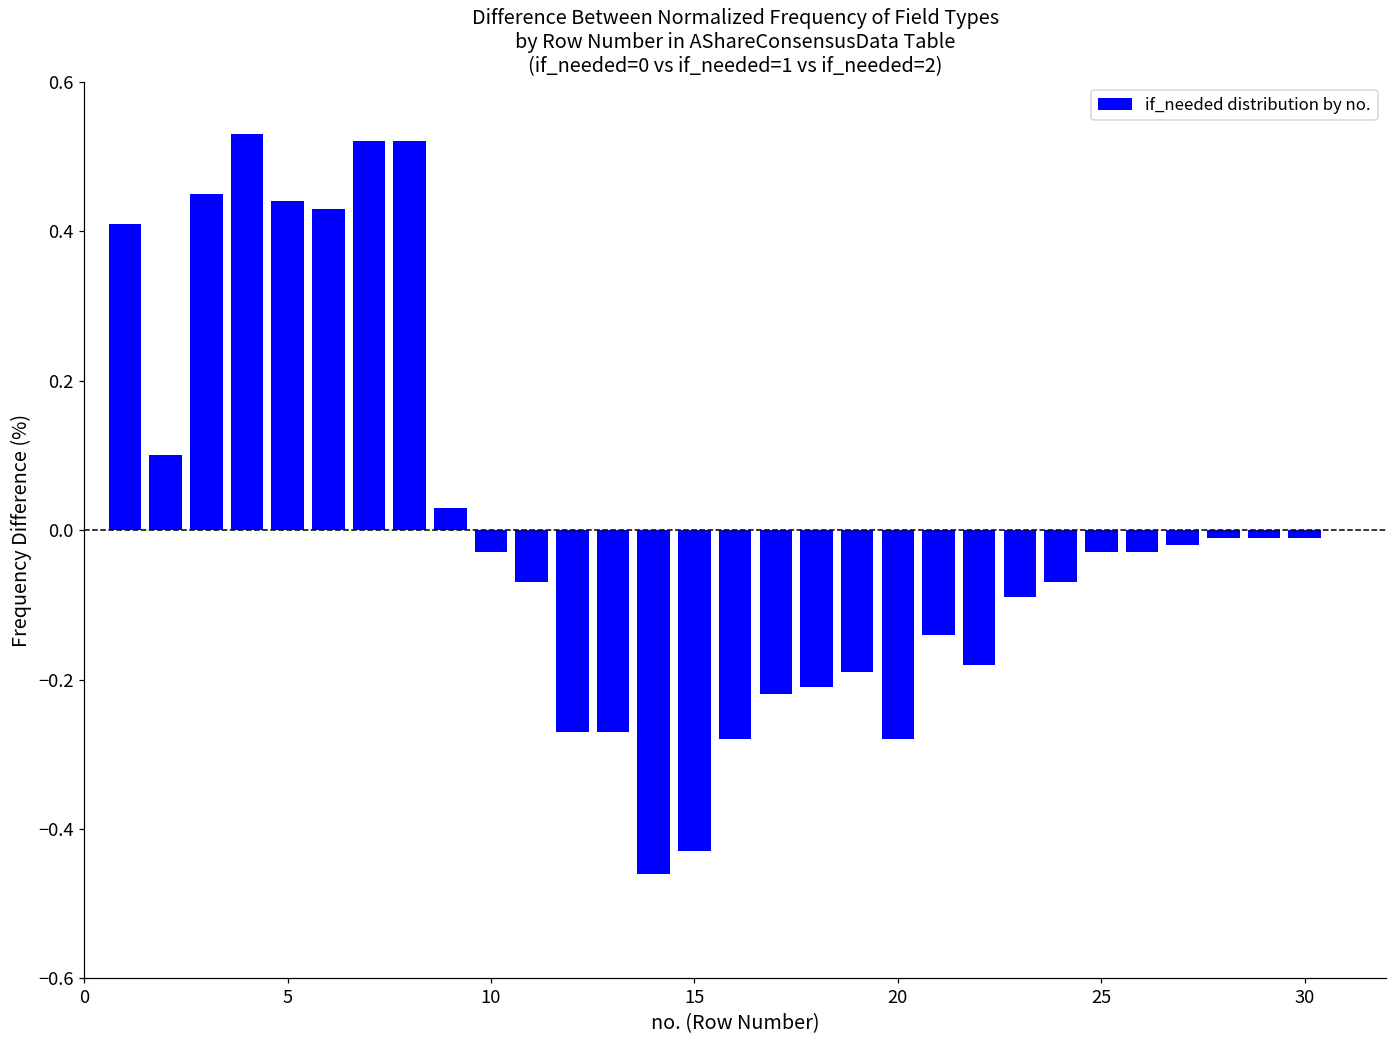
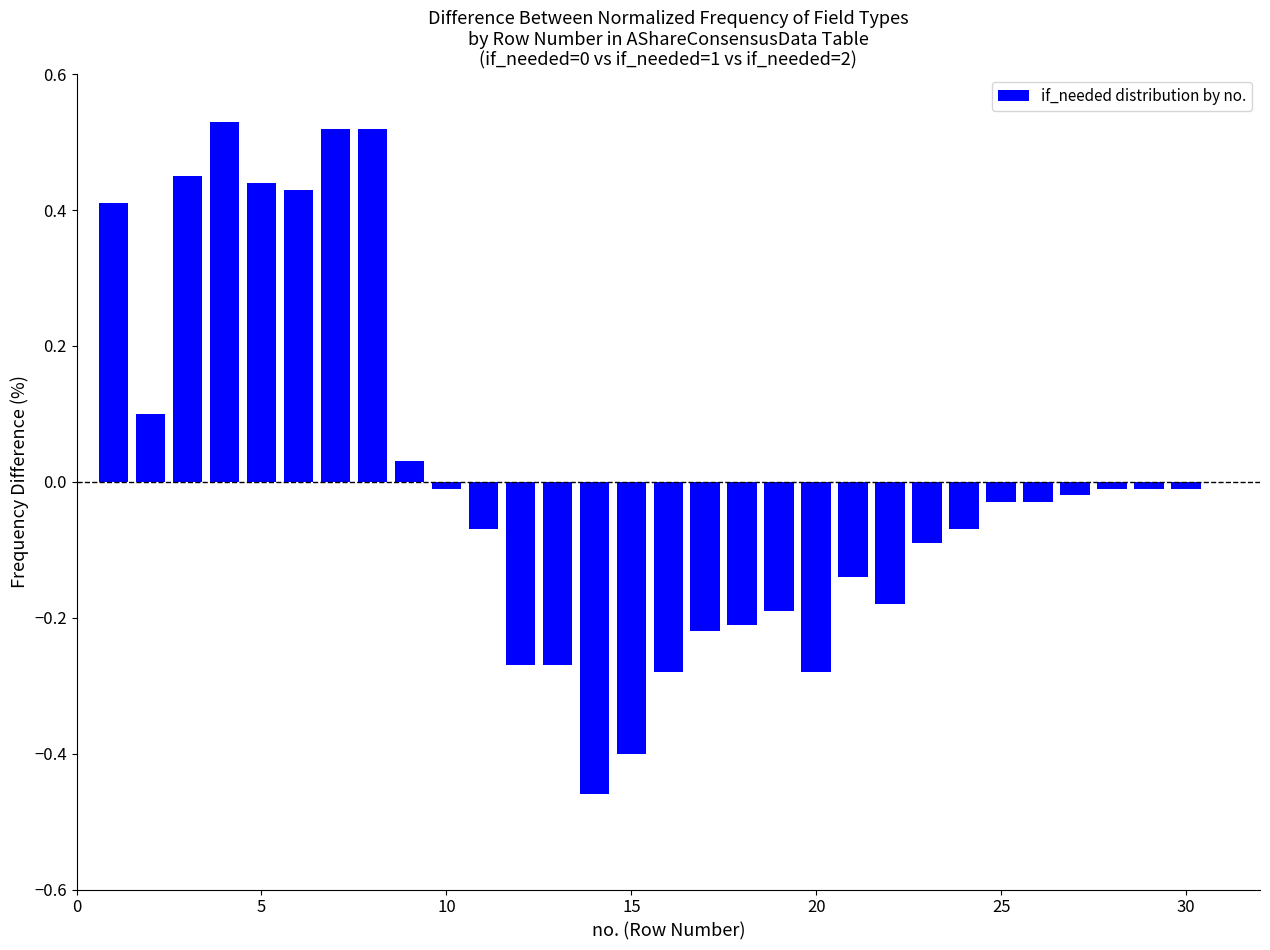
  {
    "5": 0.44,
-   "10": -0.03,
-   "15": -0.43,
+   "10": -0.01,
+   "15": -0.40,
    "20": -0.28,
    "25": -0.03,
    "30": -0.01
  }
